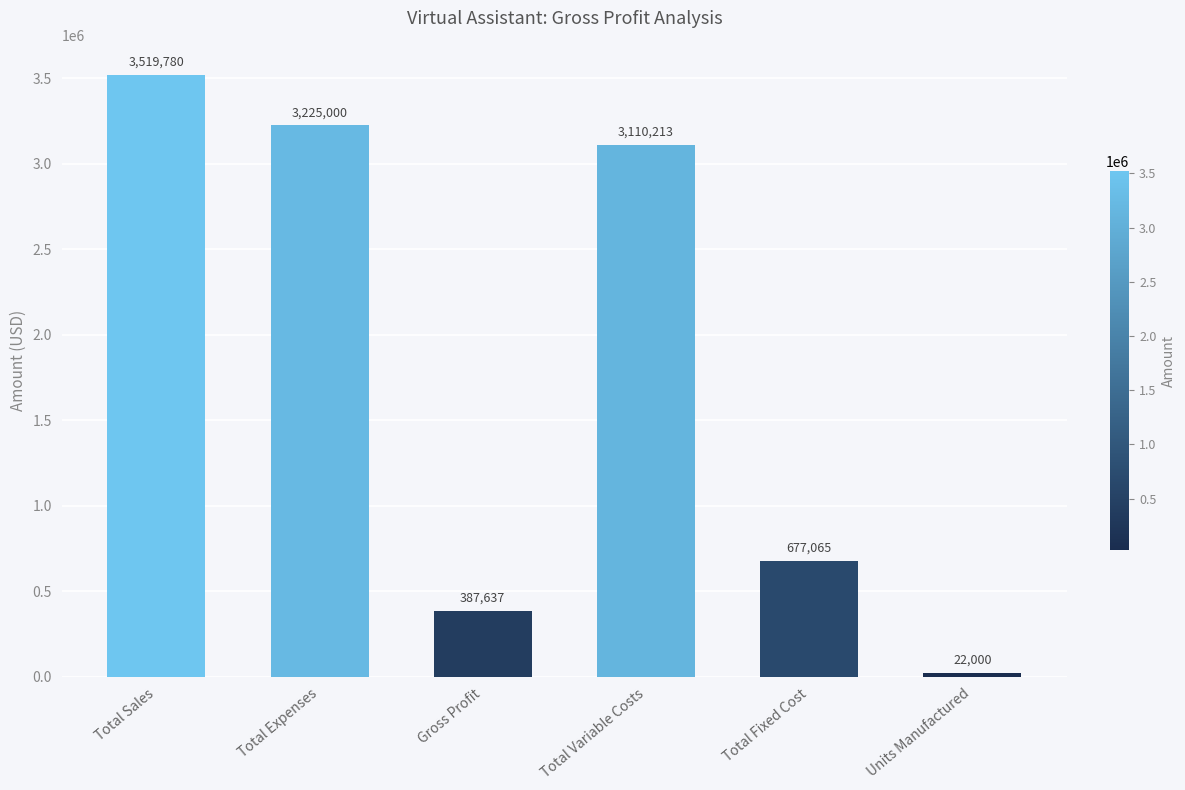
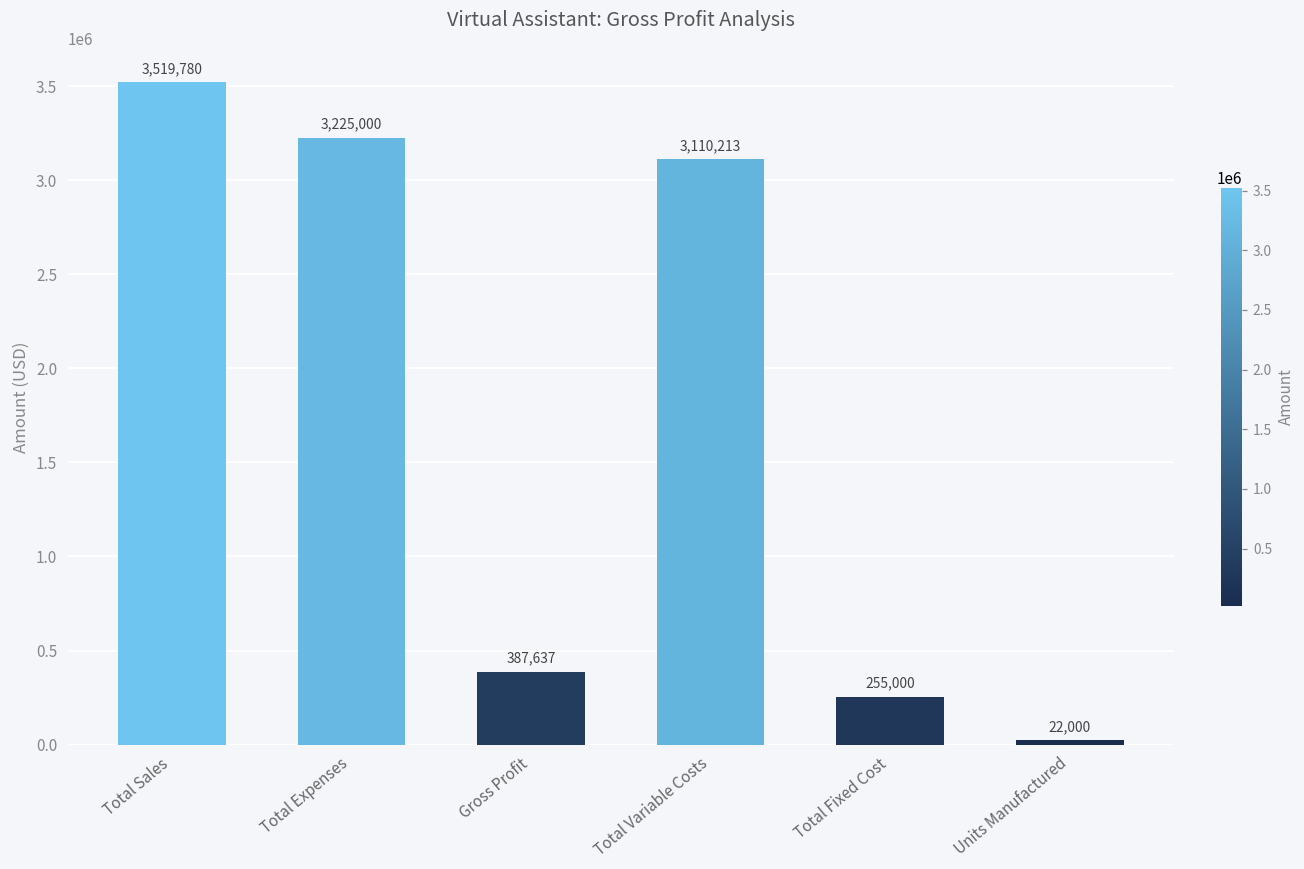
  {
    "Total Sales": "3,519,780",
    "Total Expenses": "3,225,000",
    "Gross Profit": "387,637",
    "Total Variable Costs": "3,110,213",
-   "Total Fixed Cost": "677,065",
+   "Total Fixed Cost": "255,000",
    "Units Manufactured": "22,000"
  }
